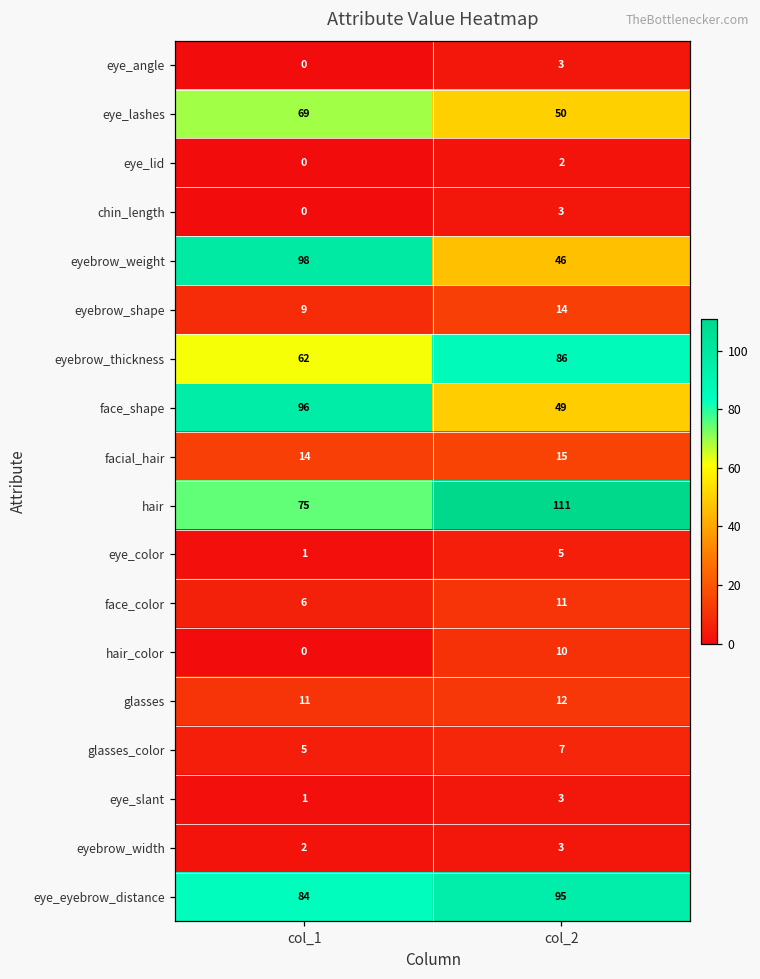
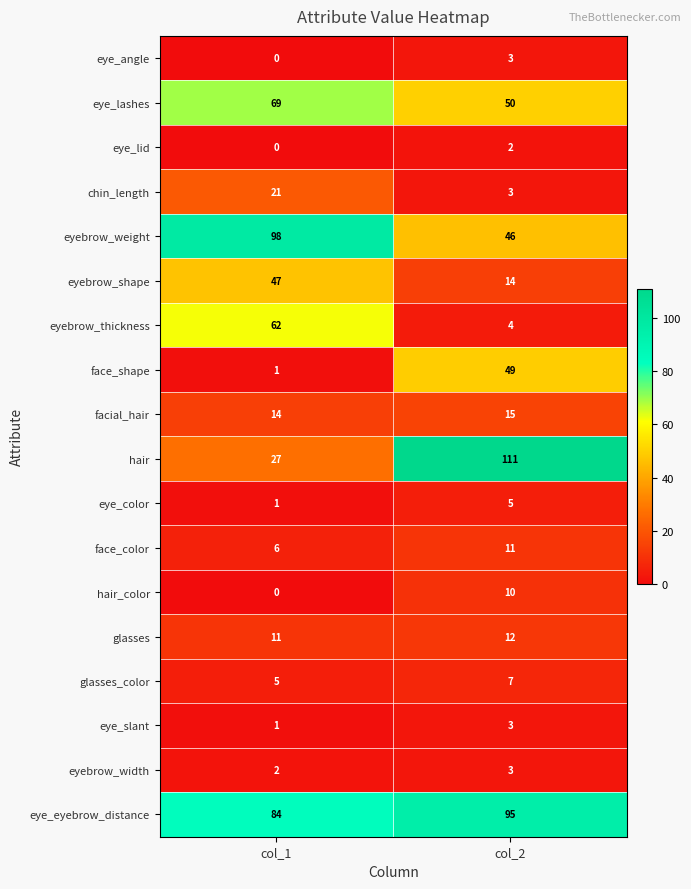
  {
    "eye_angle": {
      "col_1": 0,
      "col_2": 3
    },
    "eye_lashes": {
      "col_1": 69,
      "col_2": 50
    },
    "eye_lid": {
      "col_1": 0,
      "col_2": 2
    },
    "chin_length": {
-     "col_1": 0,
+     "col_1": 21,
      "col_2": 3
    },
    "eyebrow_weight": {
      "col_1": 98,
      "col_2": 46
    },
    "eyebrow_shape": {
-     "col_1": 9,
+     "col_1": 47,
      "col_2": 14
    },
    "eyebrow_thickness": {
      "col_1": 62,
-     "col_2": 86
+     "col_2": 4
    },
    "face_shape": {
-     "col_1": 96,
+     "col_1": 1,
      "col_2": 49
    },
    "facial_hair": {
      "col_1": 14,
      "col_2": 15
    },
    "hair": {
-     "col_1": 75,
+     "col_1": 27,
      "col_2": 111
    },
    "eye_color": {
      "col_1": 1,
      "col_2": 5
    },
    "face_color": {
      "col_1": 6,
      "col_2": 11
    },
    "hair_color": {
      "col_1": 0,
      "col_2": 10
    },
    "glasses": {
      "col_1": 11,
      "col_2": 12
    },
    "glasses_color": {
      "col_1": 5,
      "col_2": 7
    },
    "eye_slant": {
      "col_1": 1,
      "col_2": 3
    },
    "eyebrow_width": {
      "col_1": 2,
      "col_2": 3
    },
    "eye_eyebrow_distance": {
      "col_1": 84,
      "col_2": 95
    }
  }
